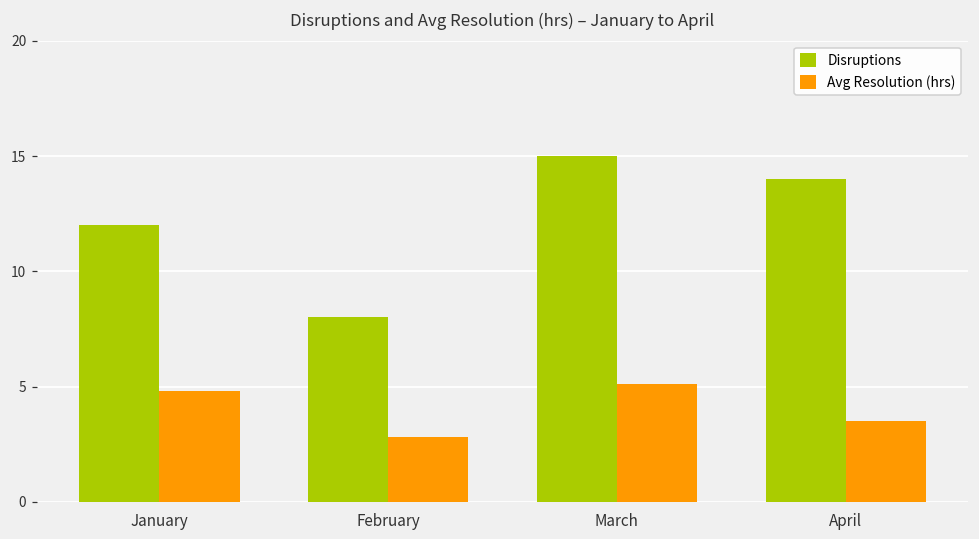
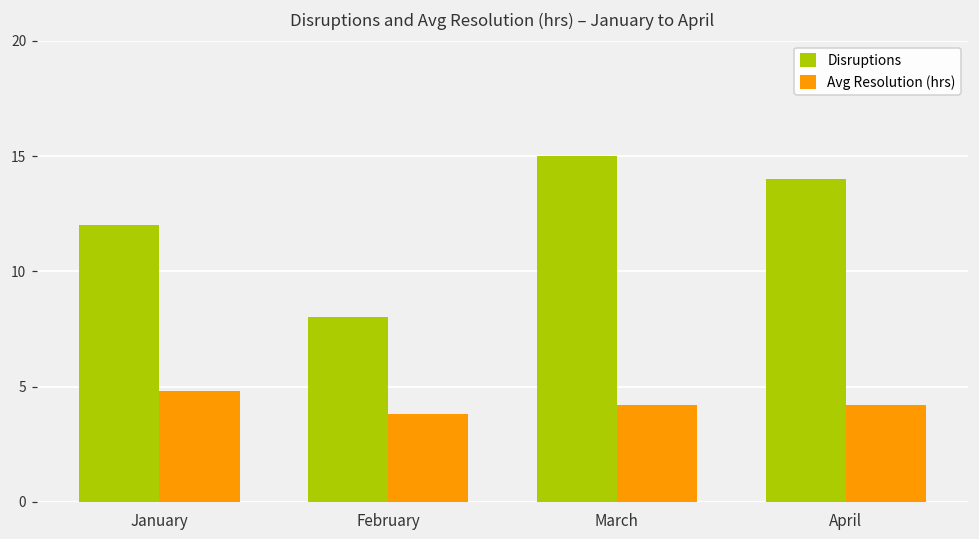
  {
    "Disruptions": {
      "January": 12.0,
      "February": 8.0,
      "March": 15.0,
      "April": 14.0
    },
    "Avg Resolution (hrs)": {
      "January": 4.8,
-     "February": 2.8,
-     "March": 5.1,
-     "April": 3.5
+     "February": 3.8,
+     "March": 4.2,
+     "April": 4.2
    }
  }
